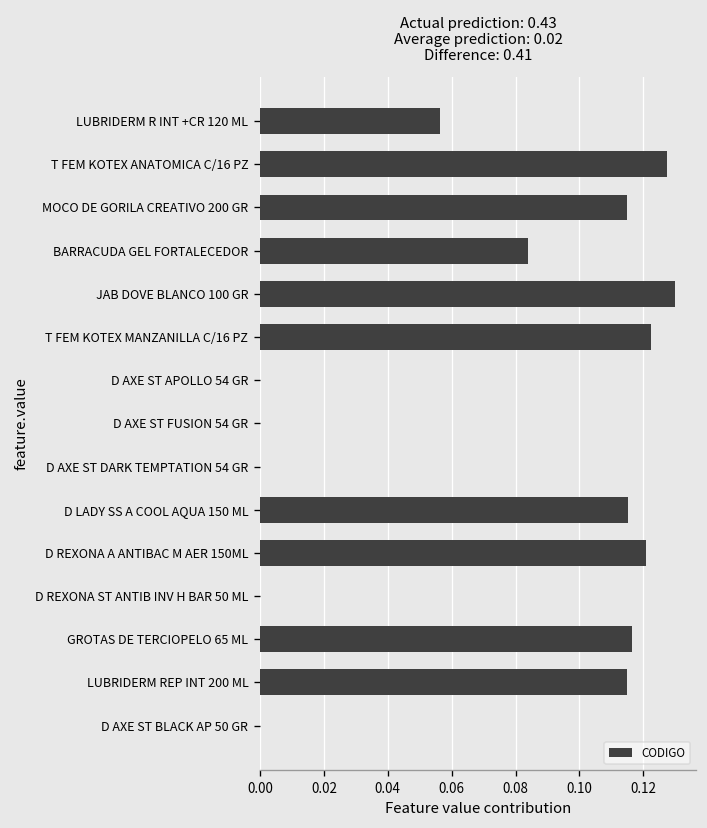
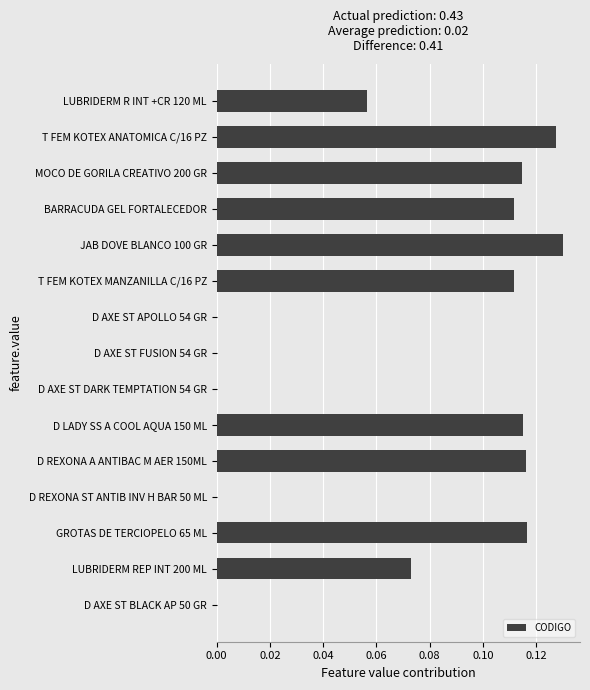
  {
    "LUBRIDERM R INT +CR 120 ML": 0.056,
    "T FEM KOTEX ANATOMICA C/16 PZ": 0.127,
    "MOCO DE GORILA CREATIVO 200 GR": 0.115,
-   "BARRACUDA GEL FORTALECEDOR": 0.084,
+   "BARRACUDA GEL FORTALECEDOR": 0.112,
    "JAB DOVE BLANCO 100 GR": 0.130,
-   "T FEM KOTEX MANZANILLA C/16 PZ": 0.122,
+   "T FEM KOTEX MANZANILLA C/16 PZ": 0.112,
    "D AXE ST DARK TEMPTATION 54 GR": 0.000,
    "D LADY SS A COOL AQUA 150 ML": 0.115,
-   "D REXONA A ANTIBAC M AER 150ML": 0.121,
+   "D REXONA A ANTIBAC M AER 150ML": 0.116,
    "GROTAS DE TERCIOPELO 65 ML": 0.117,
-   "LUBRIDERM REP INT 200 ML": 0.115
+   "LUBRIDERM REP INT 200 ML": 0.073
  }
